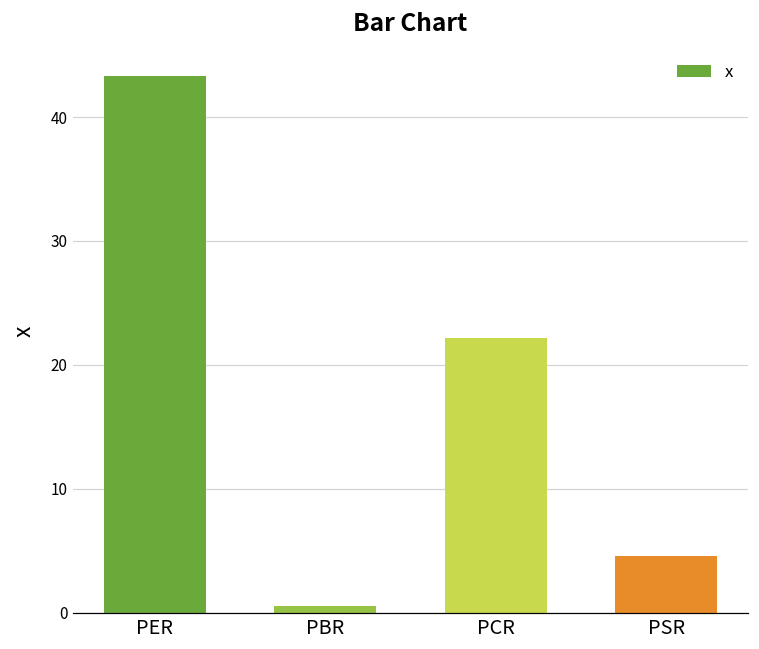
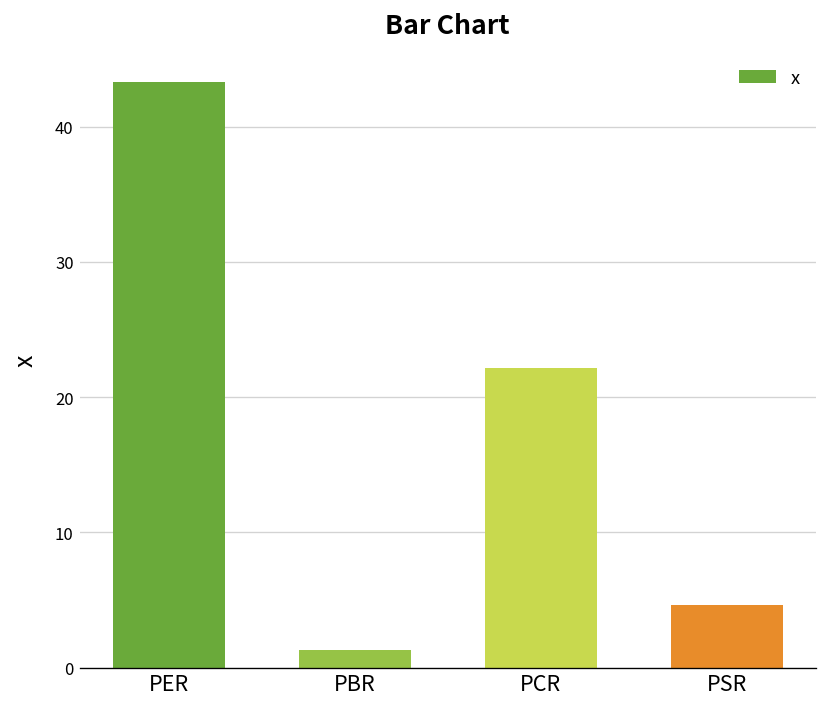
  {
    "PER": 43.3,
-   "PBR": 0.6,
+   "PBR": 1.3,
    "PCR": 22.1,
    "PSR": 4.6
  }
